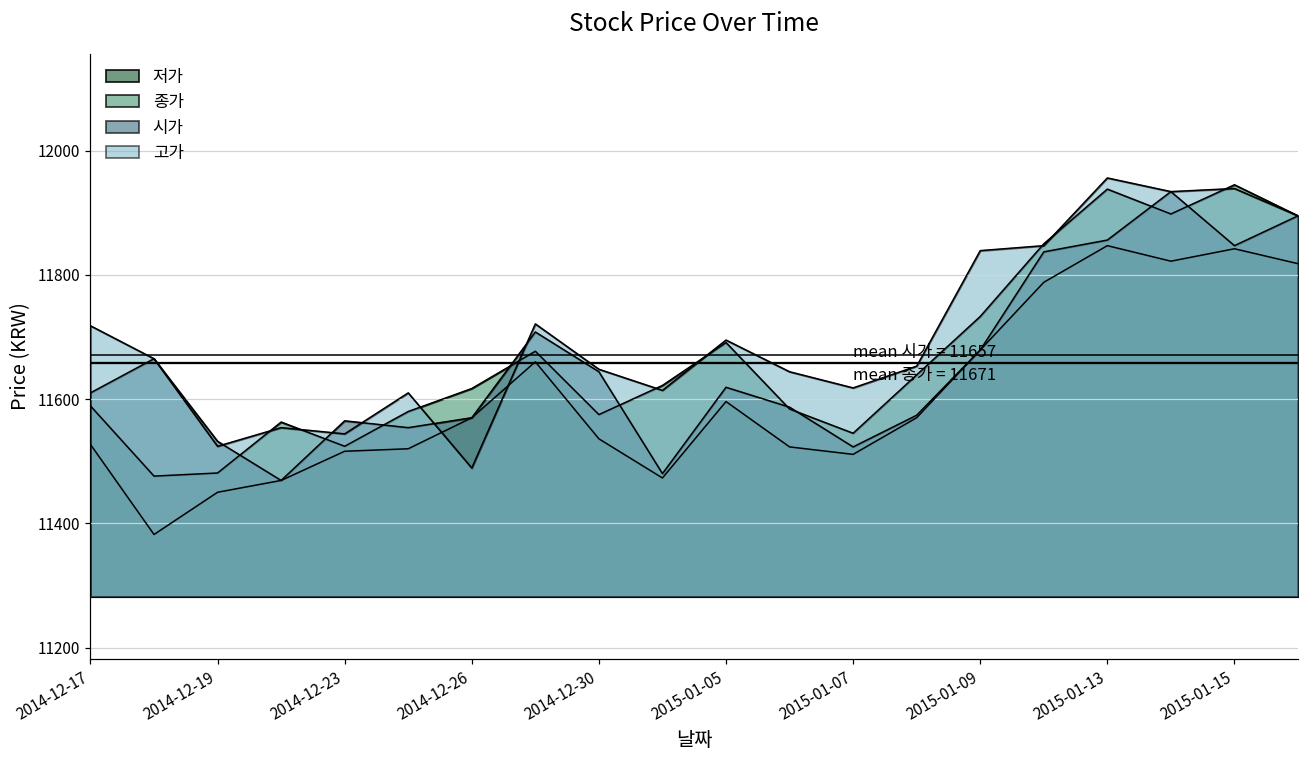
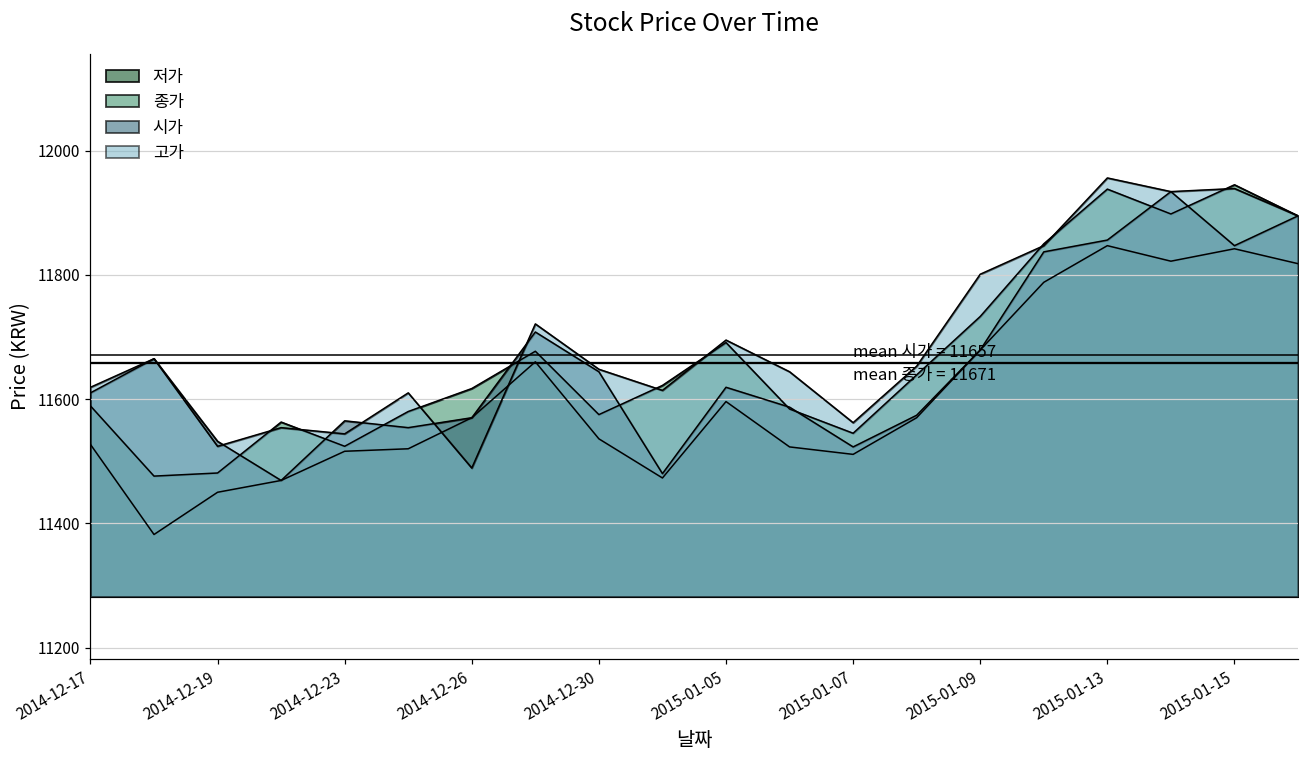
  {
    "고가": {
-     "2014-12-17": 11720,
+     "2014-12-17": 11620,
      "2014-12-19": 11520,
      "2014-12-23": 11540,
      "2014-12-26": 11490,
-     "2015-01-07": 11620,
-     "2015-01-09": 11840,
+     "2015-01-07": 11560,
+     "2015-01-09": 11800,
      "2015-01-13": 11960,
      "2015-01-15": 11940
    }
  }
